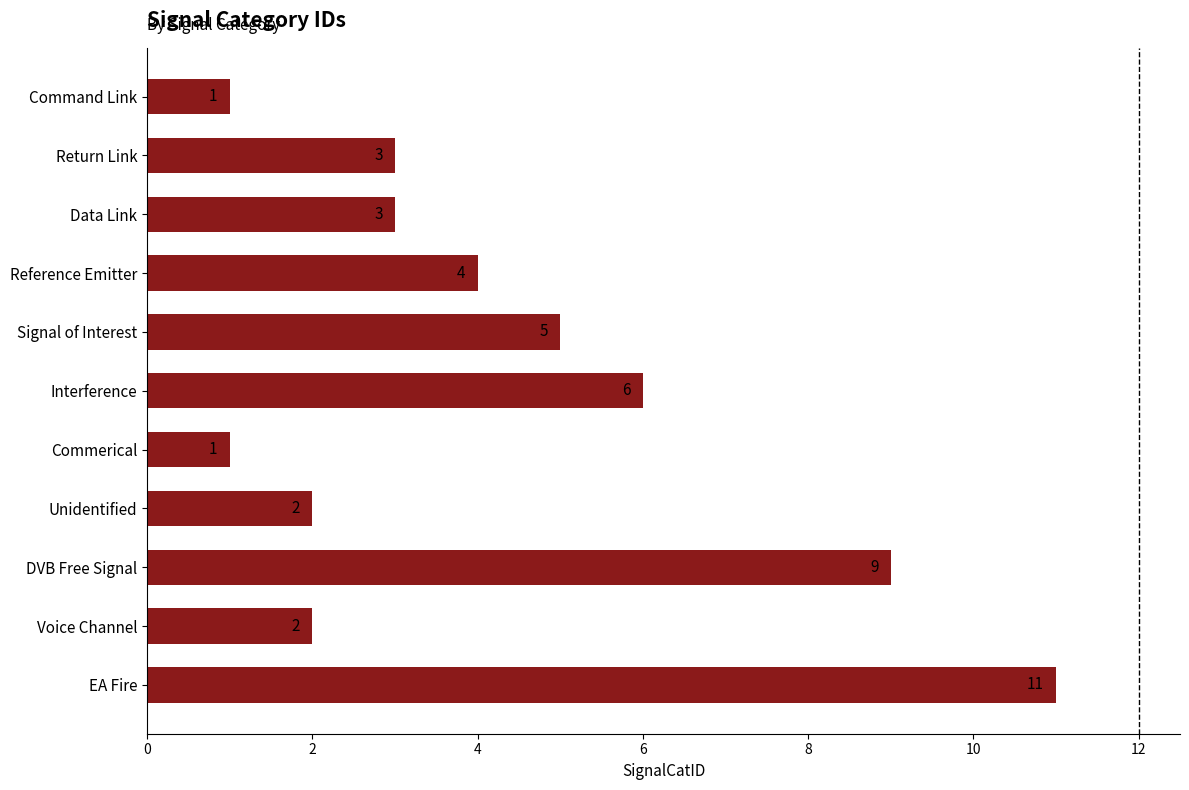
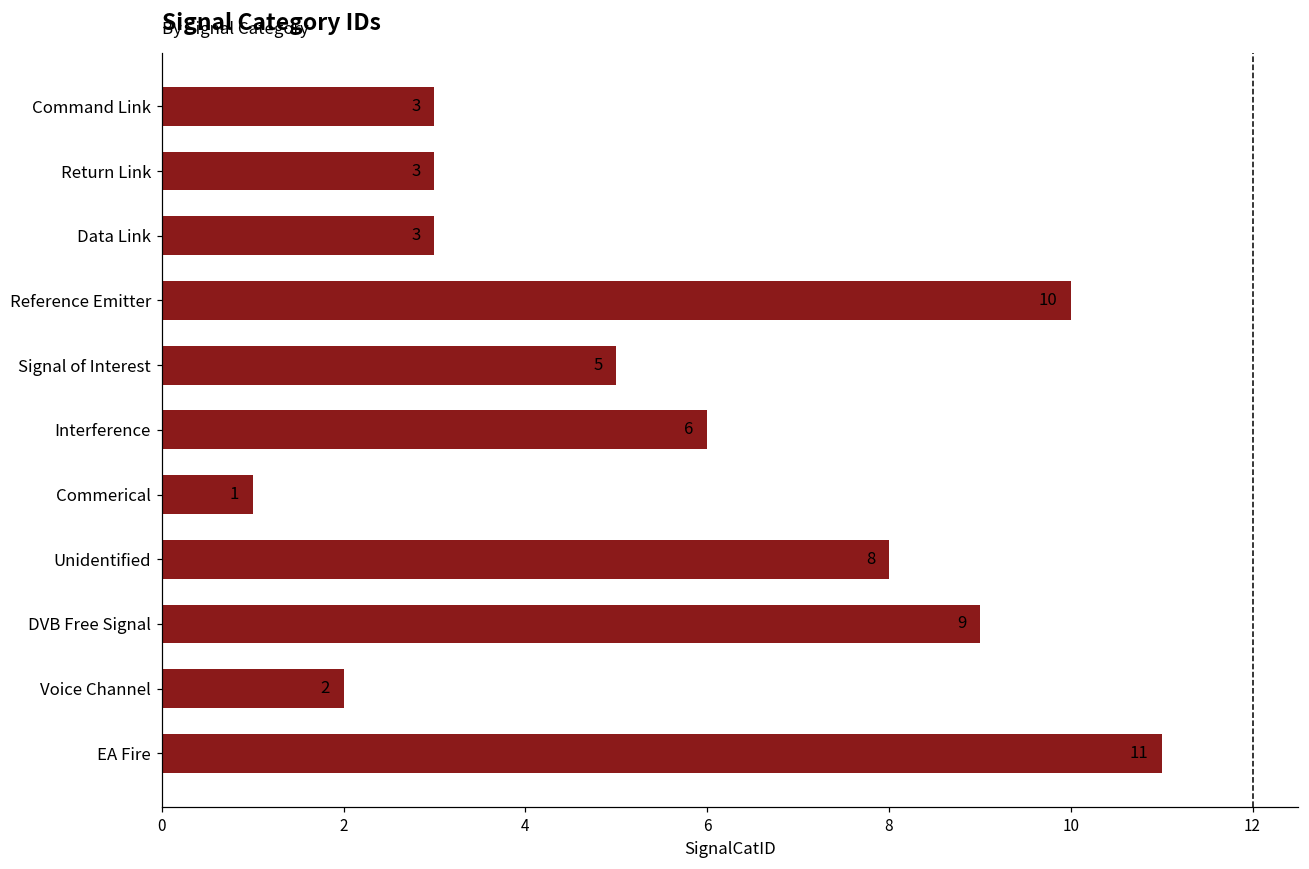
  {
-   "Command Link": 1,
+   "Command Link": 3,
    "Return Link": 3,
    "Data Link": 3,
-   "Reference Emitter": 4,
+   "Reference Emitter": 10,
    "Signal of Interest": 5,
    "Interference": 6,
    "Commerical": 1,
-   "Unidentified": 2,
+   "Unidentified": 8,
    "DVB Free Signal": 9,
    "Voice Channel": 2,
    "EA Fire": 11
  }
